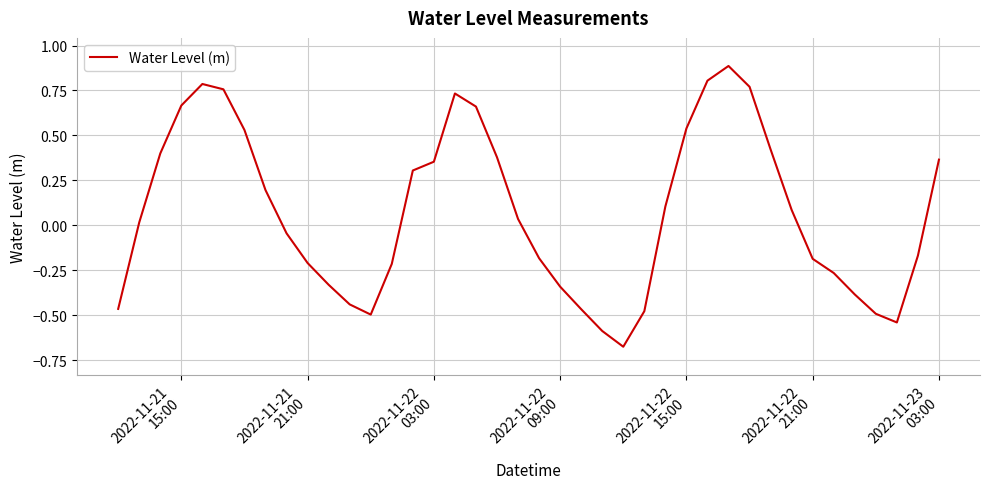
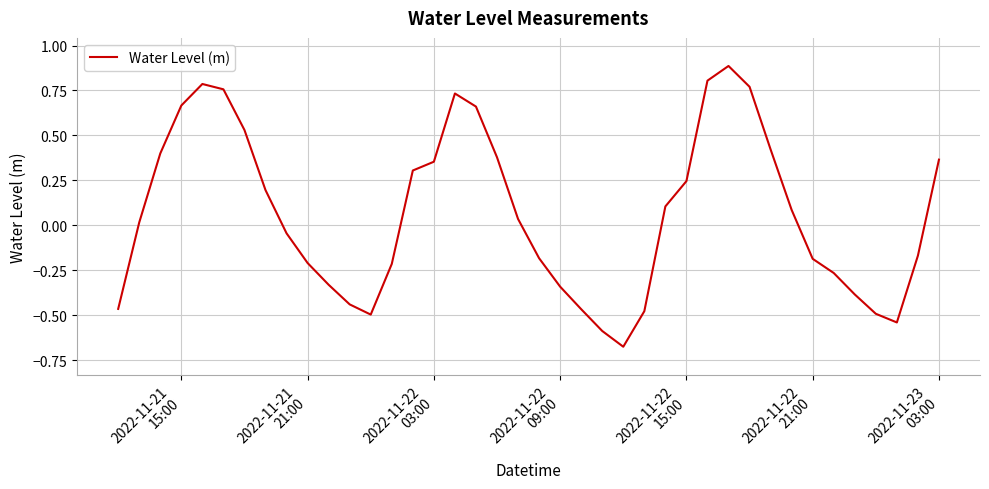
  {
    "2022-11-21 15:00": 0.67,
    "2022-11-21 21:00": -0.21,
    "2022-11-22 03:00": 0.35,
    "2022-11-22 09:00": -0.34,
-   "2022-11-22 15:00": 0.54,
+   "2022-11-22 15:00": 0.25,
    "2022-11-22 21:00": -0.19,
    "2022-11-23 03:00": 0.37
  }
